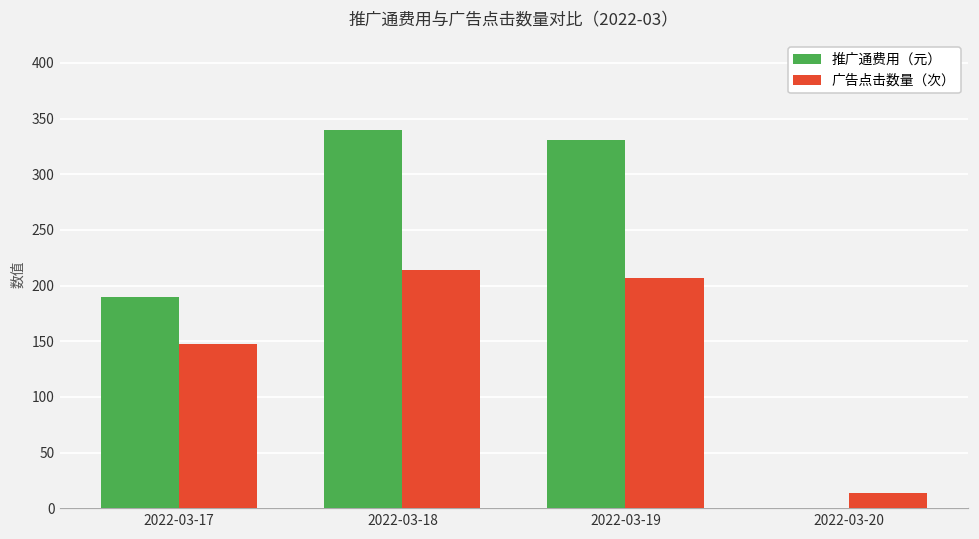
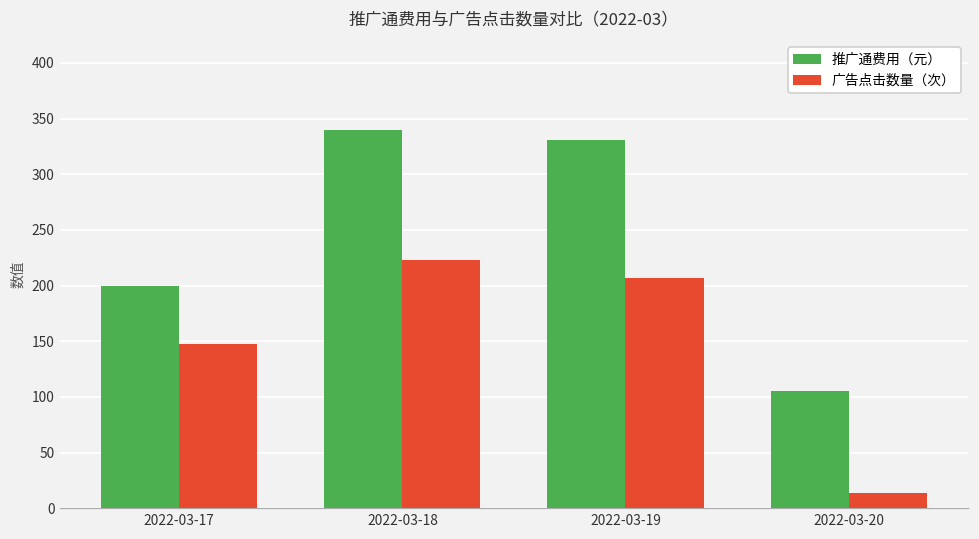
  {
    "推广通费用（元）": {
-     "2022-03-17": 190,
+     "2022-03-17": 200,
      "2022-03-18": 340,
      "2022-03-19": 331,
-     "2022-03-20": 0
+     "2022-03-20": 106
    },
    "广告点击数量（次）": {
      "2022-03-17": 148,
-     "2022-03-18": 214,
+     "2022-03-18": 223,
      "2022-03-19": 207,
      "2022-03-20": 14
    }
  }
